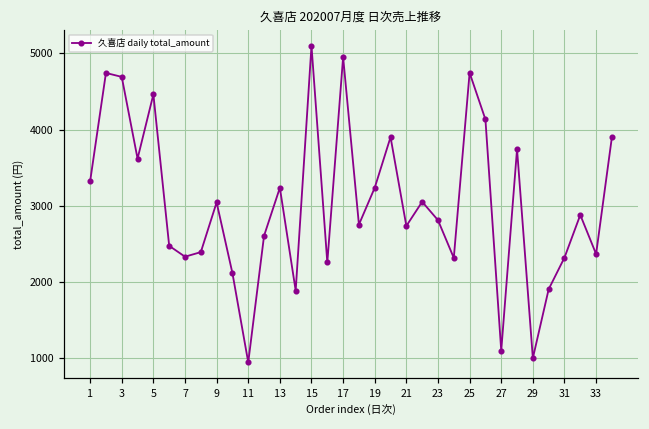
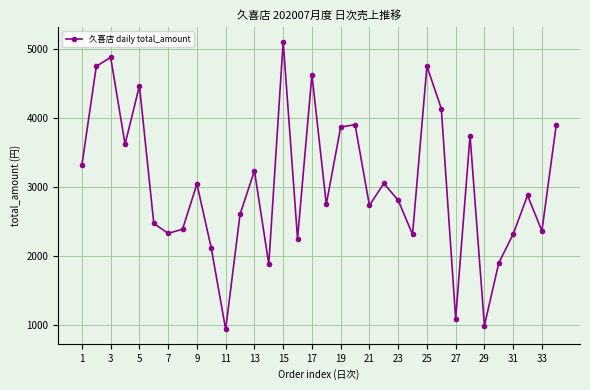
  {
    "1": 3300,
-   "3": 4700,
+   "3": 4900,
    "5": 4500,
    "7": 2300,
    "9": 3000,
    "11": 900,
    "13": 3200,
    "15": 5100,
-   "17": 5000,
-   "19": 3200,
+   "17": 4600,
+   "19": 3900,
    "21": 2700,
    "23": 2800,
    "25": 4700,
    "27": 1100,
    "29": 1000,
    "31": 2300,
    "33": 2400
  }
